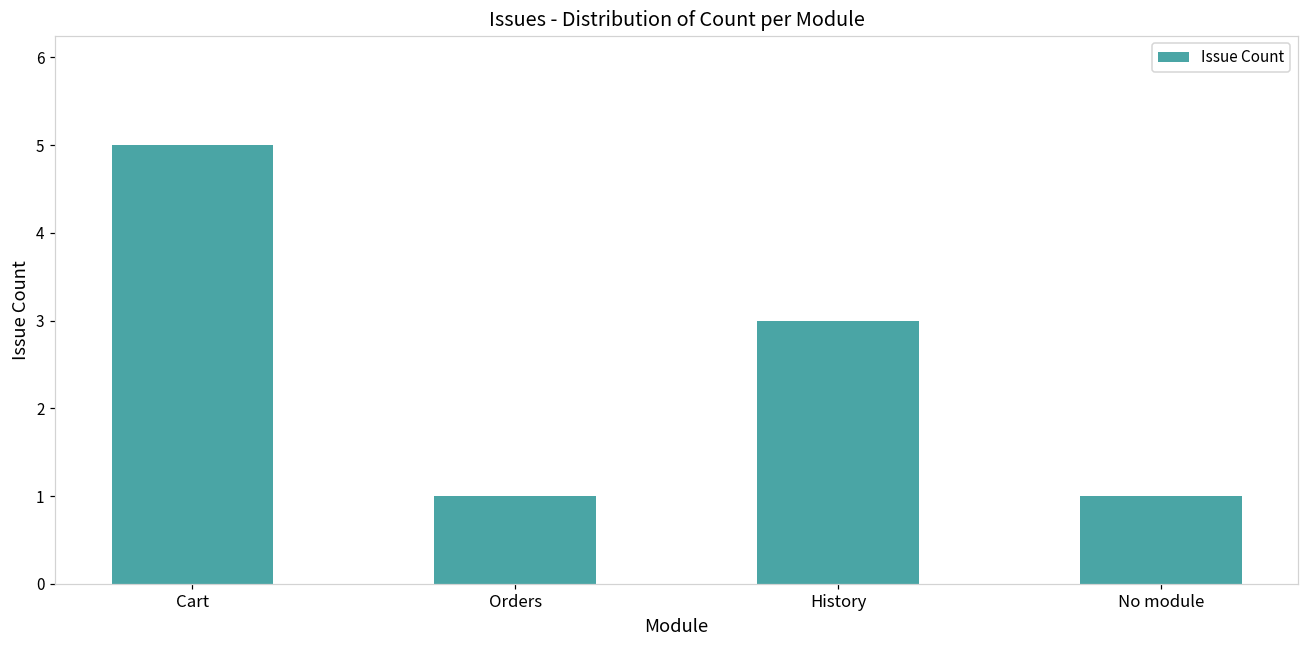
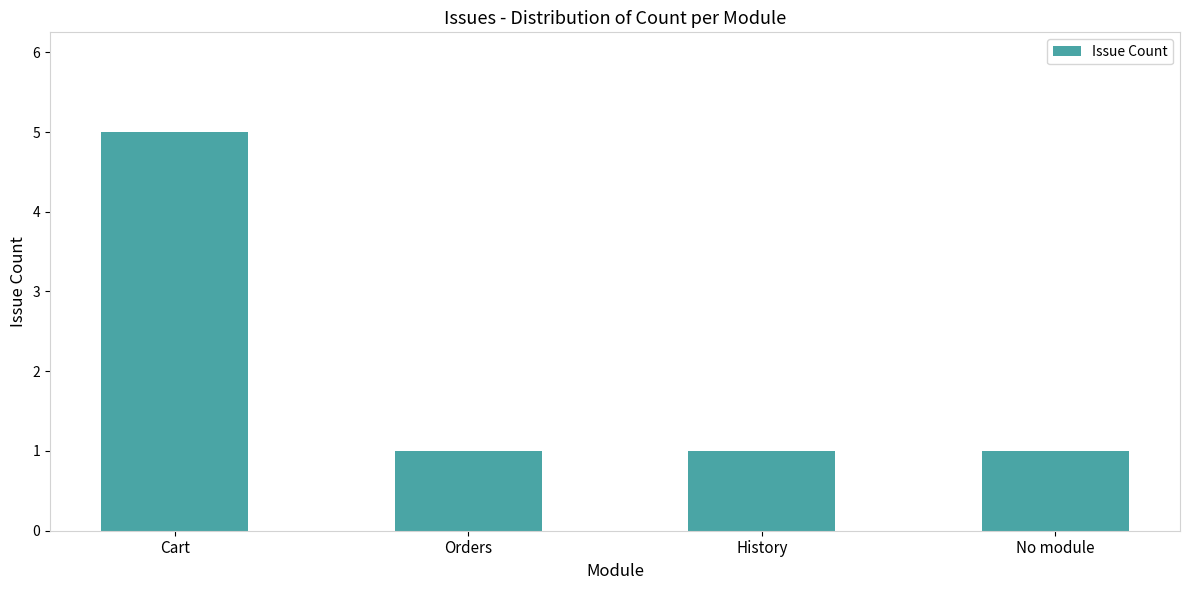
  {
    "Cart": 5,
    "Orders": 1,
-   "History": 3,
+   "History": 1,
    "No module": 1
  }
